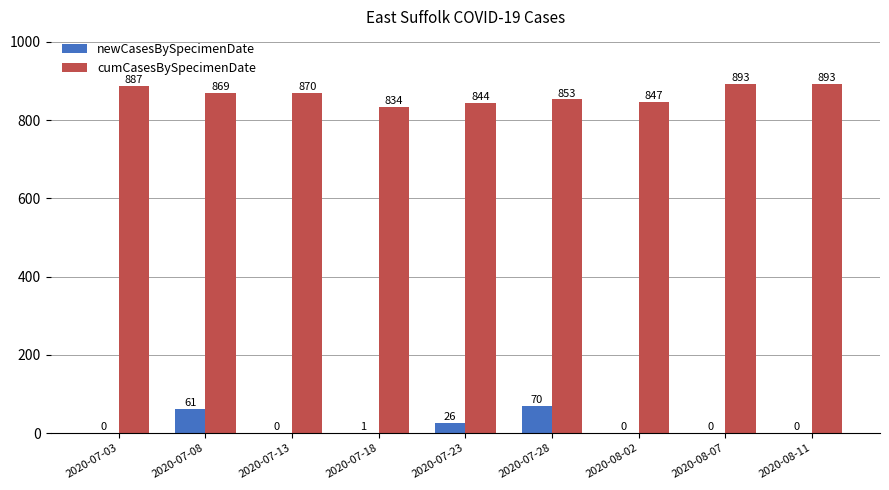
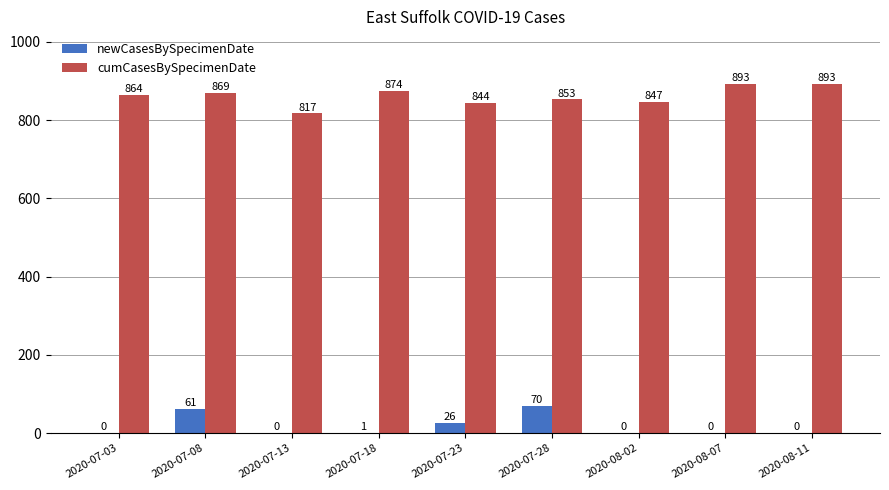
  {
    "newCasesBySpecimenDate": {
      "2020-07-03": 0,
      "2020-07-08": 61,
      "2020-07-13": 0,
      "2020-07-18": 1,
      "2020-07-23": 26,
      "2020-07-28": 70,
      "2020-08-02": 0,
      "2020-08-07": 0,
      "2020-08-11": 0
    },
    "cumCasesBySpecimenDate": {
-     "2020-07-03": 887,
+     "2020-07-03": 864,
      "2020-07-08": 869,
-     "2020-07-13": 870,
-     "2020-07-18": 834,
+     "2020-07-13": 817,
+     "2020-07-18": 874,
      "2020-07-23": 844,
      "2020-07-28": 853,
      "2020-08-02": 847,
      "2020-08-07": 893,
      "2020-08-11": 893
    }
  }
